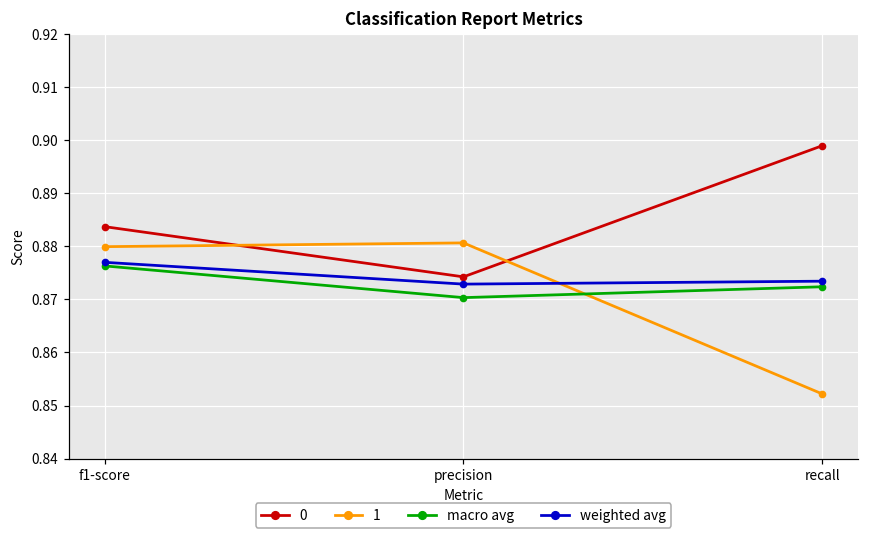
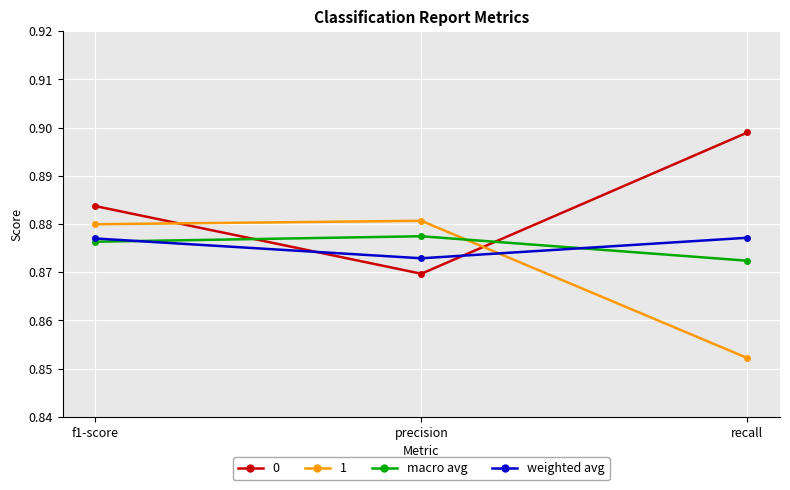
  {
    "0": {
      "f1-score": 0.884,
-     "precision": 0.874,
+     "precision": 0.870,
      "recall": 0.899
    },
    "1": {
      "f1-score": 0.880,
      "precision": 0.881,
      "recall": 0.852
    },
    "macro avg": {
      "f1-score": 0.876,
-     "precision": 0.870,
+     "precision": 0.877,
      "recall": 0.872
    },
    "weighted avg": {
      "f1-score": 0.877,
      "precision": 0.873,
-     "recall": 0.873
+     "recall": 0.877
    }
  }
